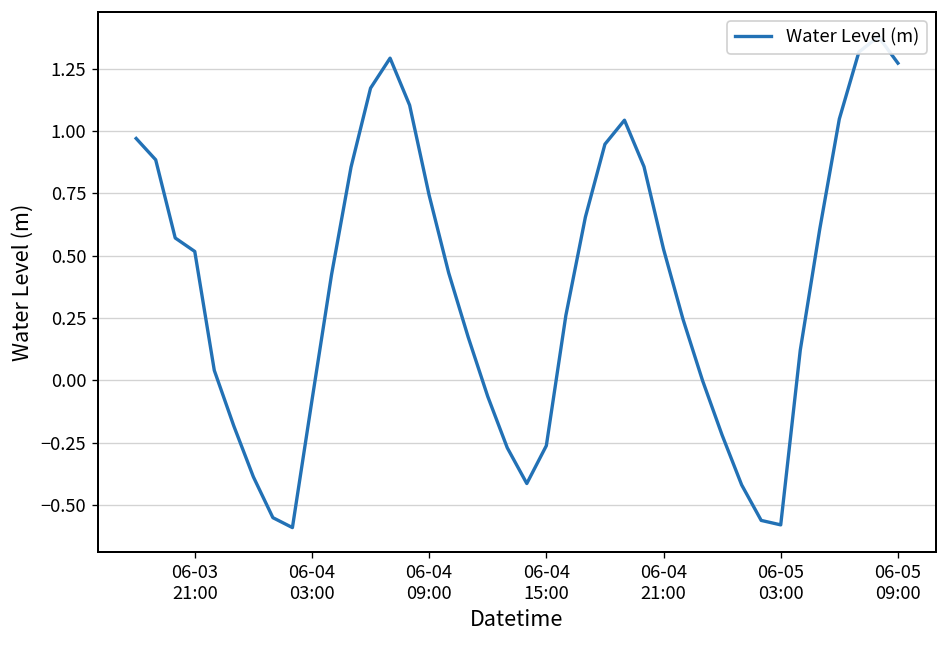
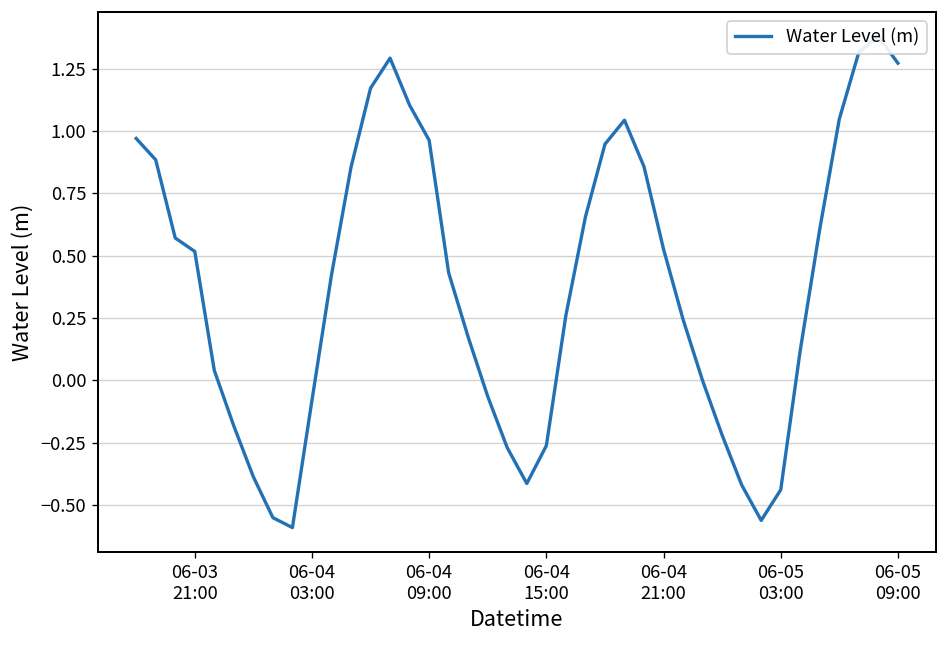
  {
    "06-03 21:00": 0.52,
    "06-04 03:00": -0.08,
-   "06-04 09:00": 0.74,
+   "06-04 09:00": 0.96,
    "06-04 15:00": -0.26,
    "06-04 21:00": 0.53,
-   "06-05 03:00": -0.58,
+   "06-05 03:00": -0.44,
    "06-05 09:00": 1.27
  }
